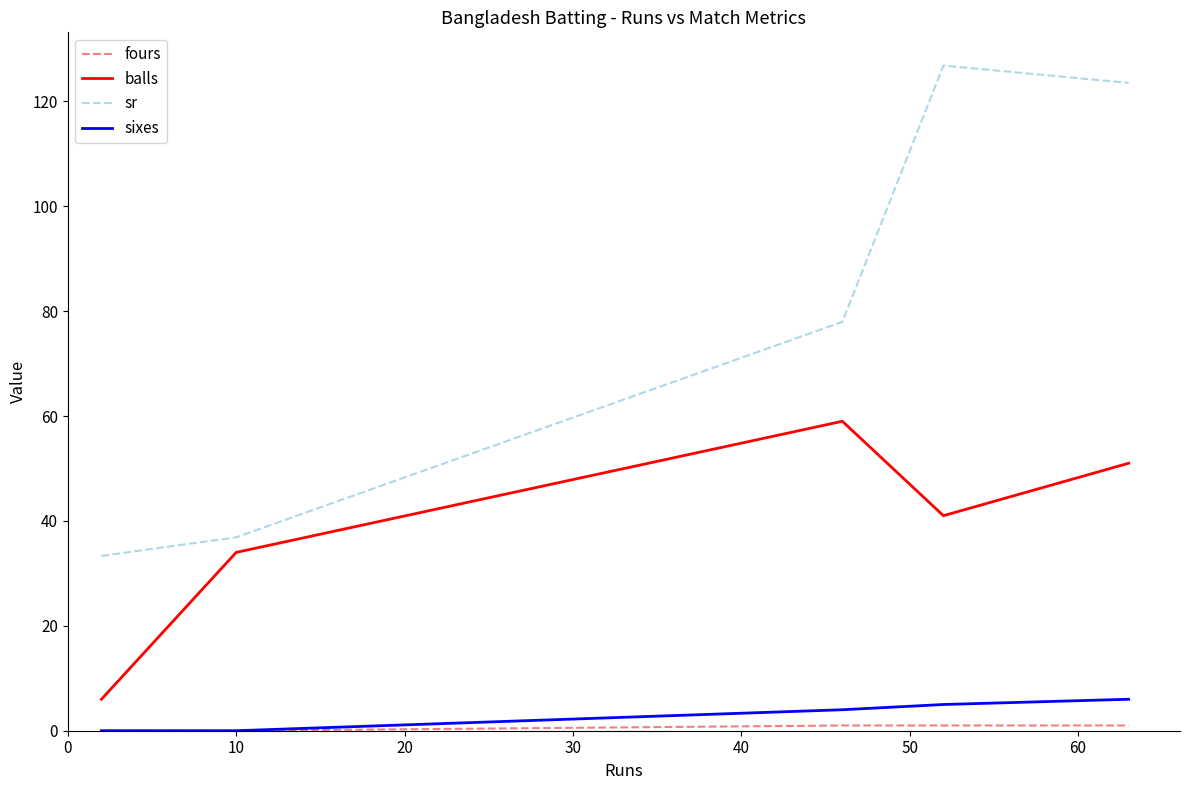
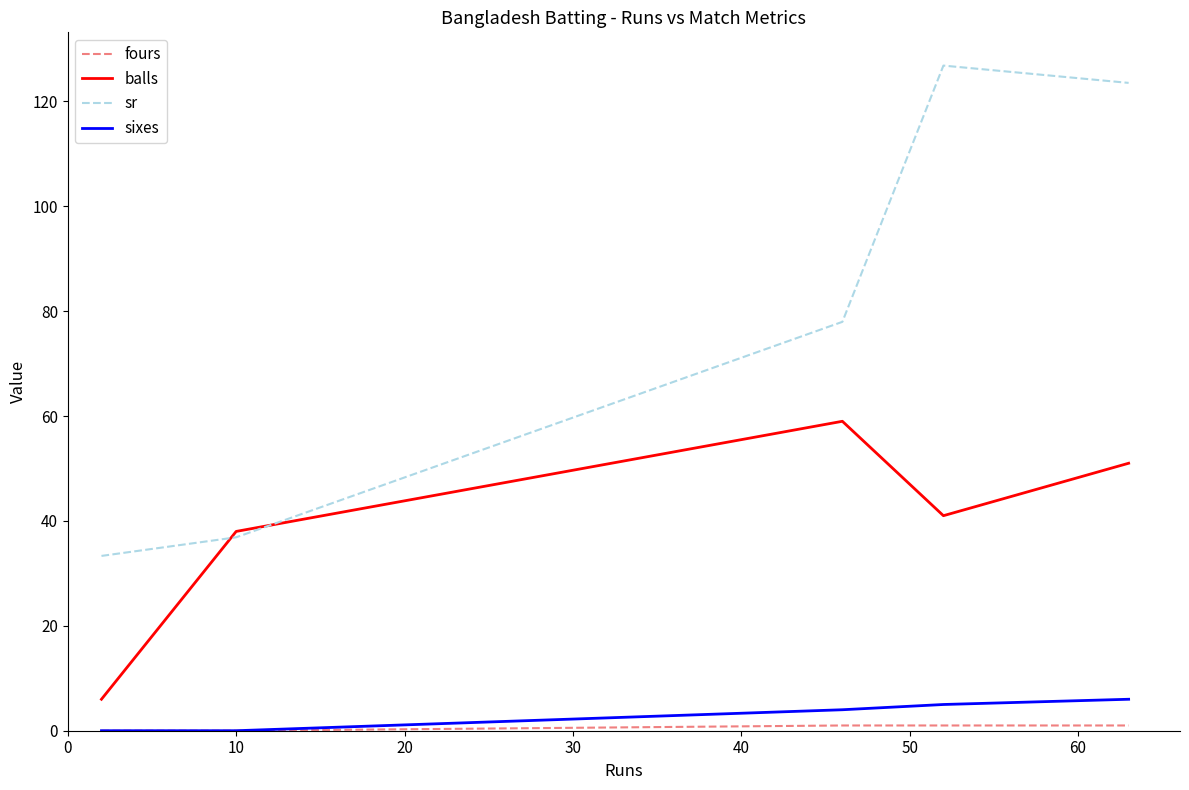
  {
    "balls": {
-     "10": 34
+     "10": 38
    },
    "sr": {
      "10": 37
    }
  }
